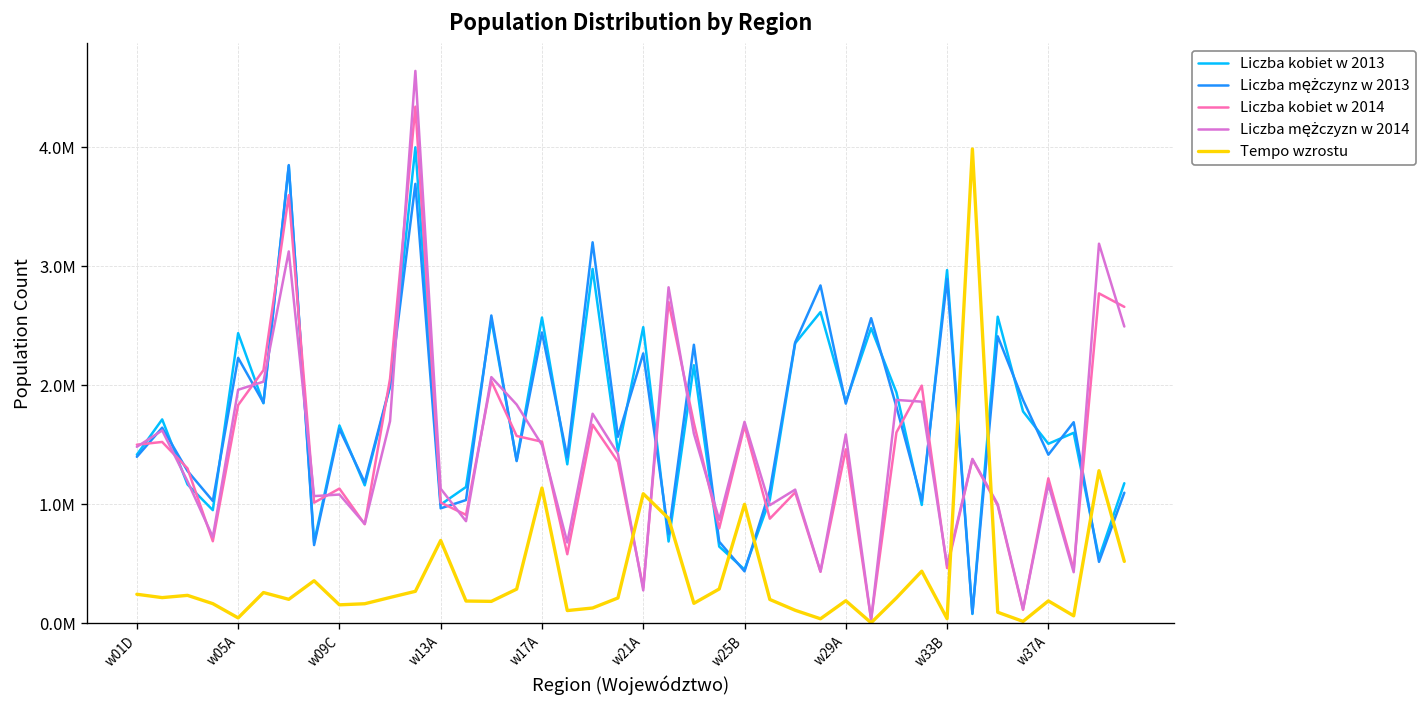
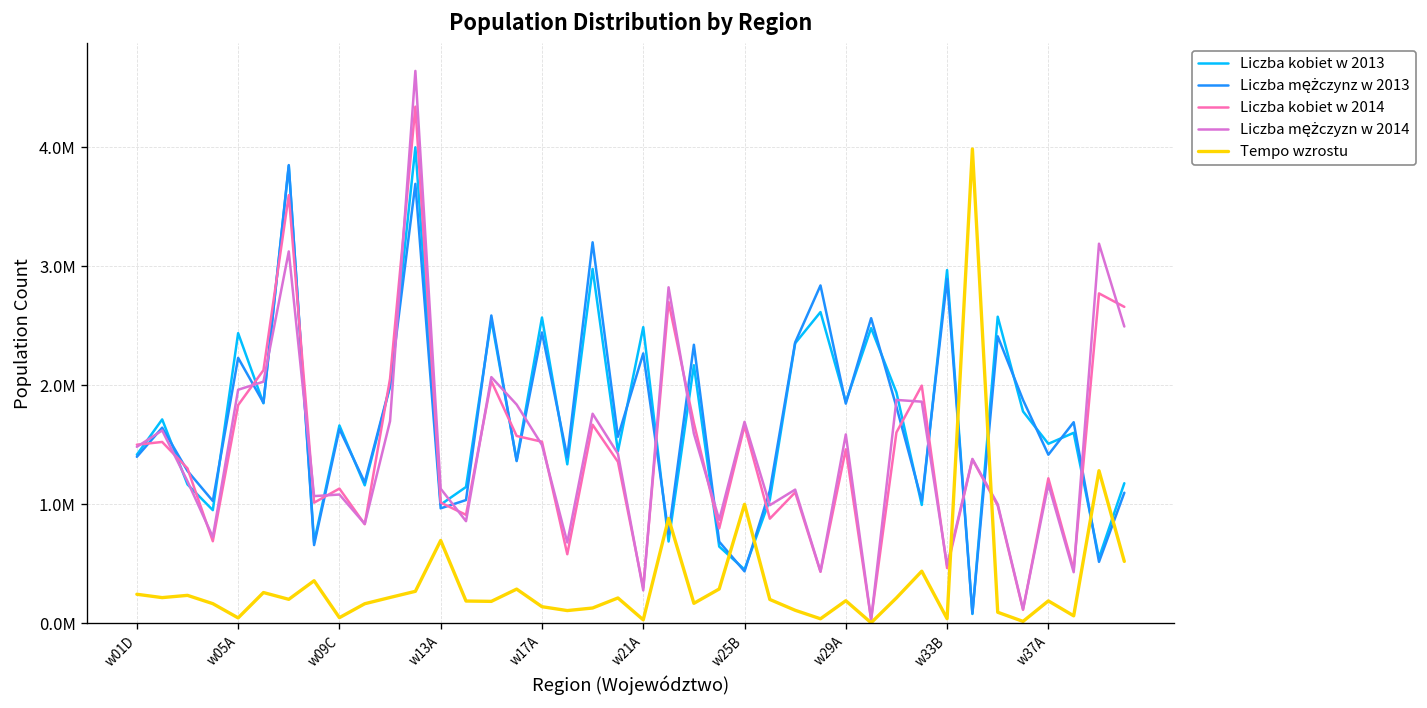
  {
    "Tempo wzrostu": {
      "w01D": 200000,
      "w05A": 0,
-     "w09C": 200000,
+     "w09C": 0,
      "w13A": 700000,
-     "w17A": 1100000,
-     "w21A": 1100000,
+     "w17A": 100000,
+     "w21A": 0,
      "w25B": 1000000,
      "w29A": 200000,
      "w33B": 0,
      "w37A": 200000
    }
  }
